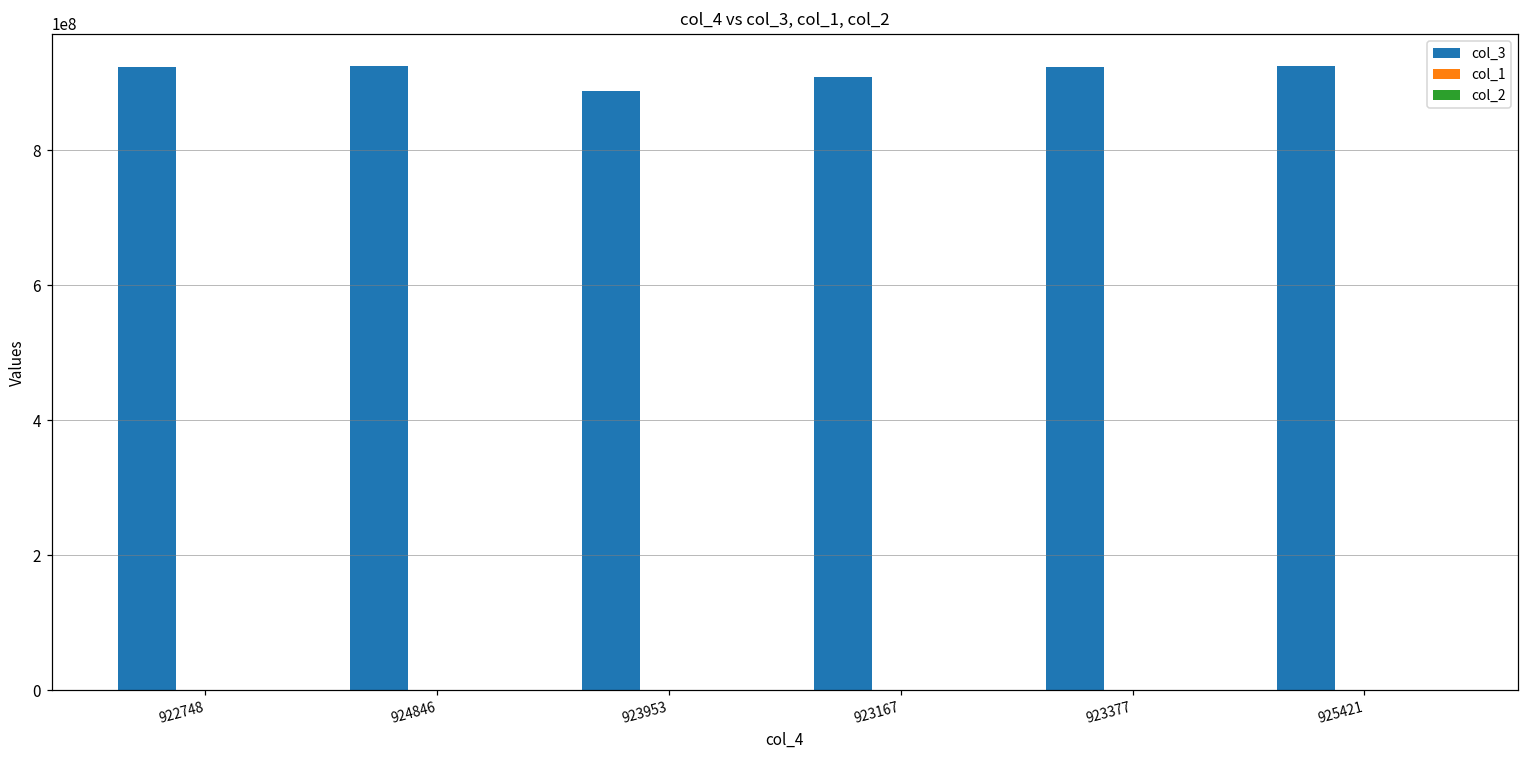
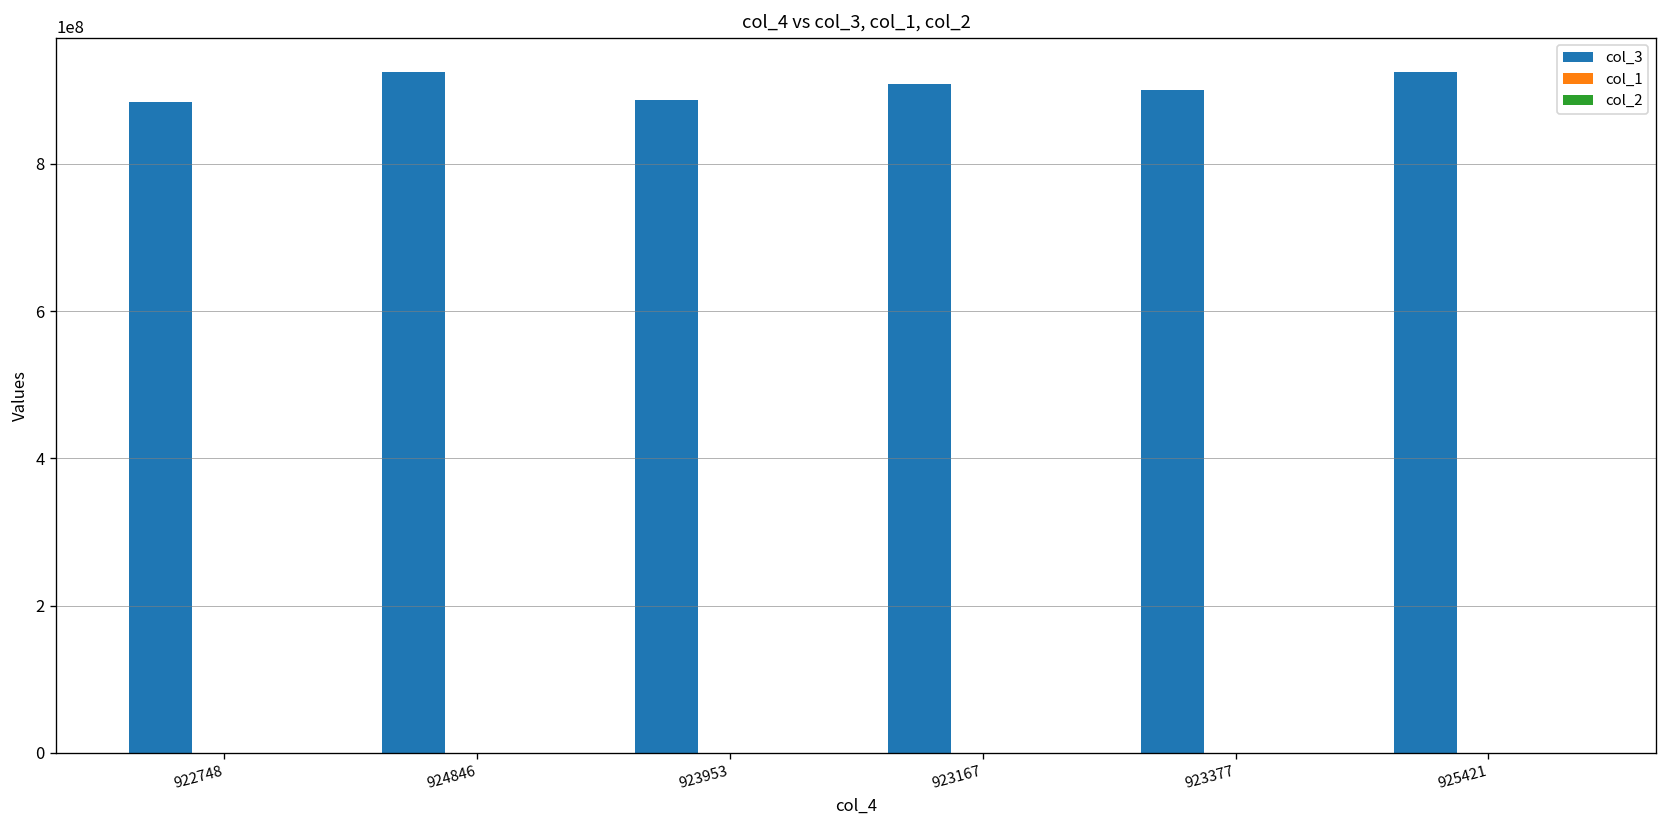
  {
    "col_3": {
-     "922748": 920000000,
+     "922748": 880000000,
      "924846": 920000000,
      "923953": 890000000,
      "923167": 910000000,
-     "923377": 920000000,
+     "923377": 900000000,
      "925421": 930000000
    }
  }
